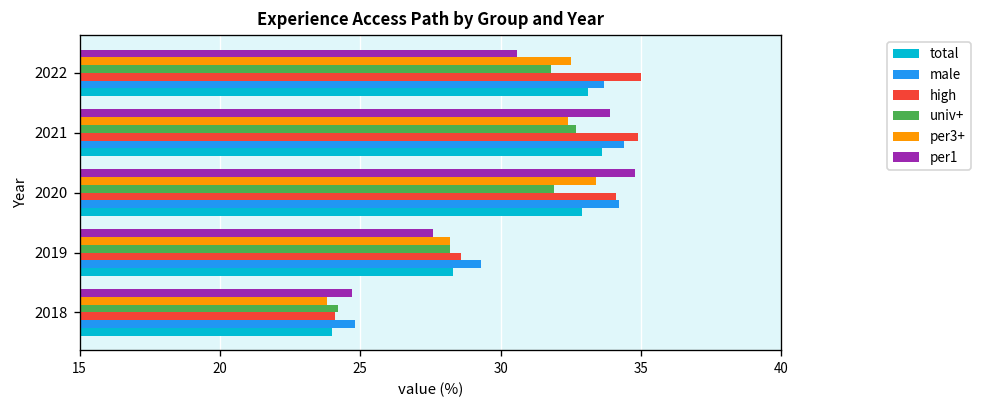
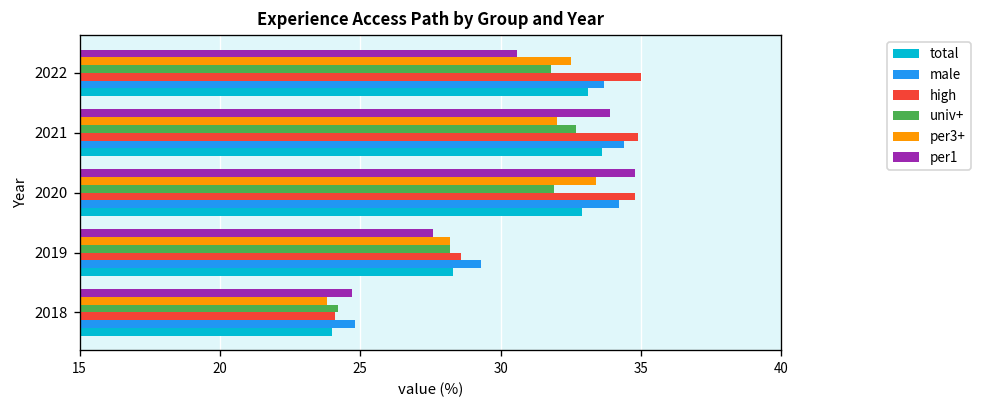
  {
    "high": {
      "2022": 35.0,
      "2021": 34.9,
-     "2020": 34.1,
+     "2020": 34.8,
      "2019": 28.6,
      "2018": 24.1
    },
    "univ+": {
      "2022": 31.8,
      "2021": 32.7,
      "2020": 31.9,
      "2019": 28.2,
      "2018": 24.2
    },
    "per3+": {
      "2022": 32.5,
-     "2021": 32.4,
+     "2021": 32.0,
      "2020": 33.4,
      "2019": 28.2,
      "2018": 23.8
    },
    "per1": {
      "2022": 30.6,
      "2021": 33.9,
      "2020": 34.8,
      "2019": 27.6,
      "2018": 24.7
    }
  }
